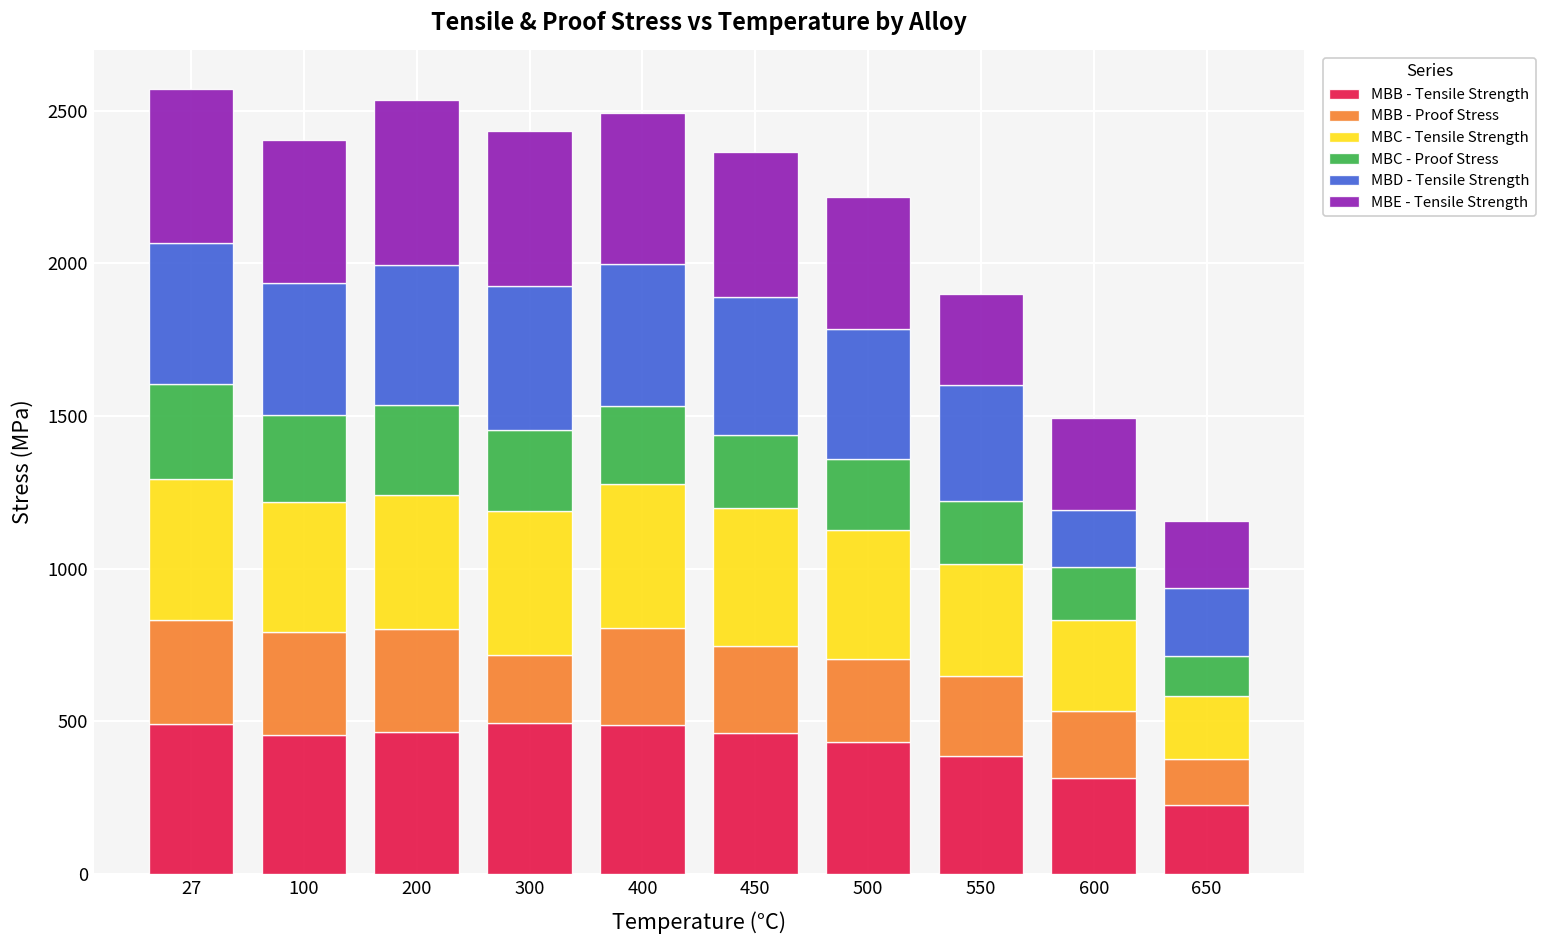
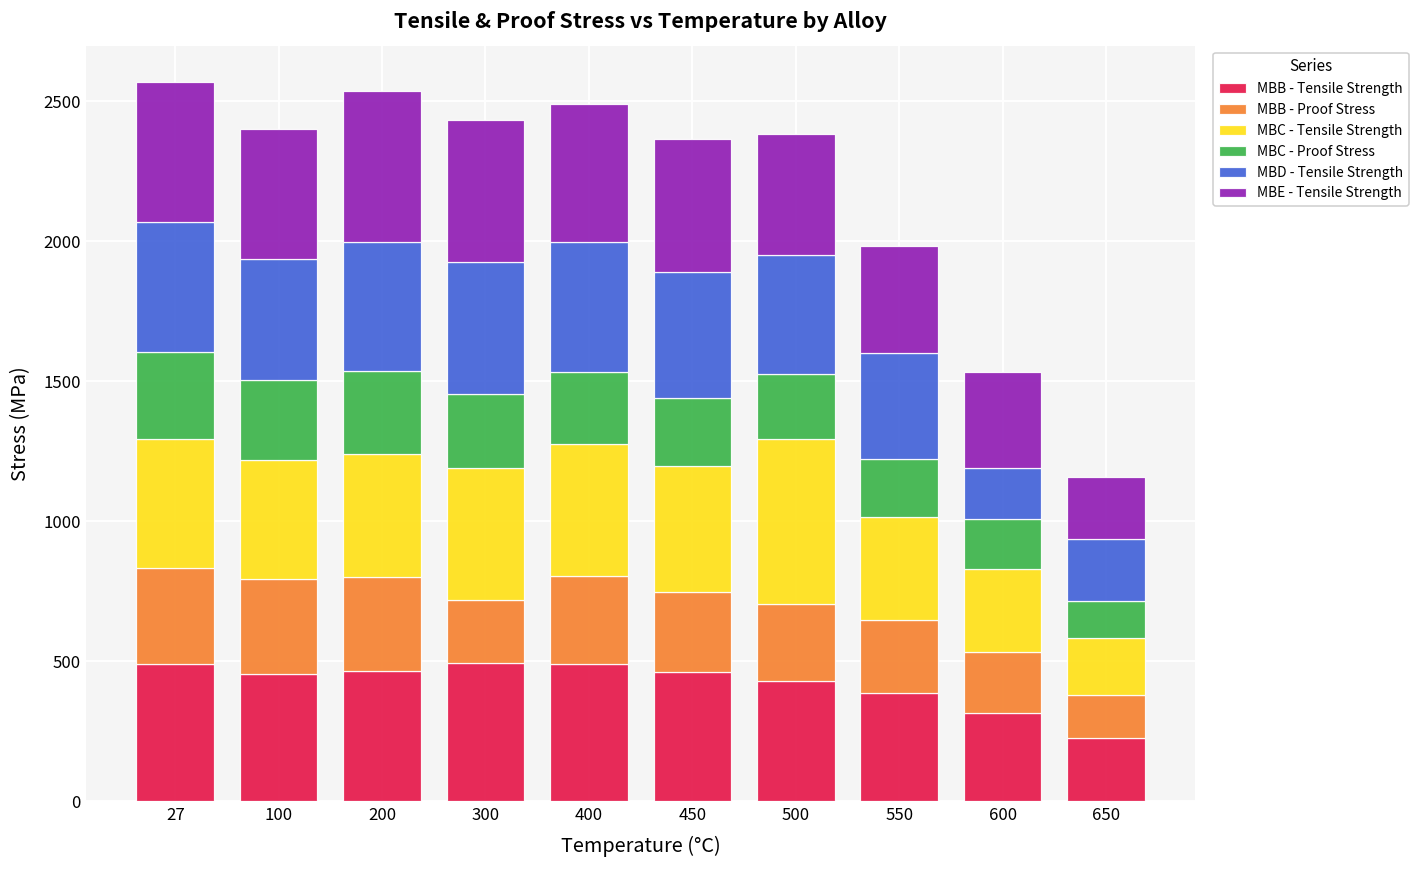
  {
    "MBB - Tensile Strength": {
      "27": 490,
      "100": 450,
      "200": 470,
      "300": 500,
      "400": 490,
      "450": 460,
      "500": 430,
      "550": 390,
      "600": 310,
      "650": 230
    },
    "MBB - Proof Stress": {
      "27": 340,
      "100": 340,
      "200": 340,
      "300": 220,
      "400": 320,
      "450": 290,
      "500": 270,
      "550": 260,
      "600": 220,
      "650": 150
    },
    "MBC - Tensile Strength": {
      "27": 460,
      "100": 430,
      "200": 440,
      "300": 470,
      "400": 470,
      "450": 450,
-     "500": 420,
+     "500": 590,
      "550": 370,
      "600": 300,
      "650": 210
    },
    "MBC - Proof Stress": {
      "27": 310,
      "100": 290,
      "200": 300,
      "300": 270,
      "400": 260,
      "450": 240,
      "500": 230,
      "550": 210,
      "600": 180,
      "650": 130
    },
    "MBD - Tensile Strength": {
      "27": 460,
      "100": 430,
      "200": 460,
      "300": 470,
      "400": 460,
      "450": 450,
      "500": 420,
      "550": 380,
      "600": 190,
      "650": 220
    },
    "MBE - Tensile Strength": {
      "27": 500,
      "100": 470,
      "200": 540,
      "300": 510,
      "400": 490,
      "450": 480,
      "500": 430,
-     "550": 300,
-     "600": 300,
+     "550": 380,
+     "600": 340,
      "650": 220
    }
  }
